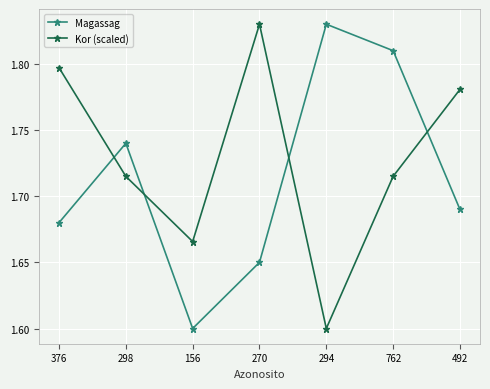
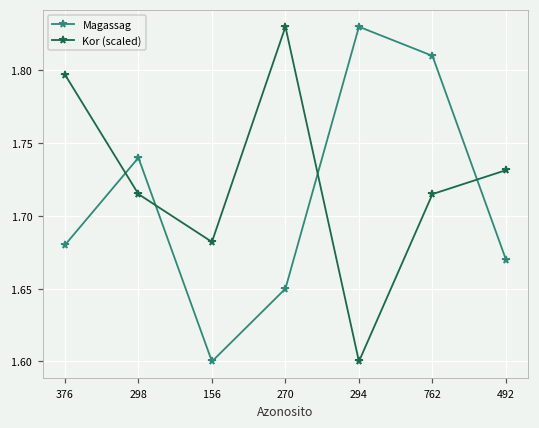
  {
    "Magassag": {
      "376": 1.68,
      "298": 1.74,
      "156": 1.60,
      "270": 1.65,
      "294": 1.83,
      "762": 1.81,
-     "492": 1.69
+     "492": 1.67
    },
    "Kor (scaled)": {
      "376": 1.797,
      "298": 1.715,
-     "156": 1.666,
+     "156": 1.682,
      "270": 1.830,
      "294": 1.600,
      "762": 1.715,
-     "492": 1.781
+     "492": 1.731
    }
  }
